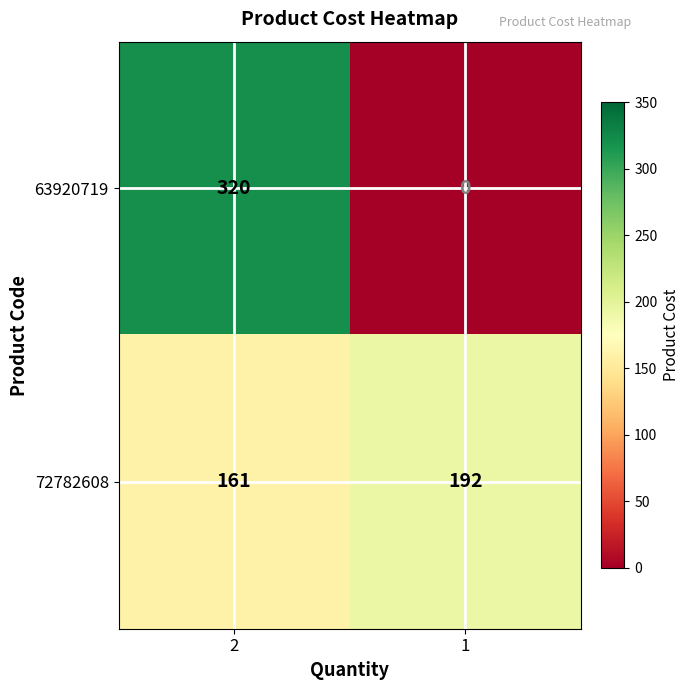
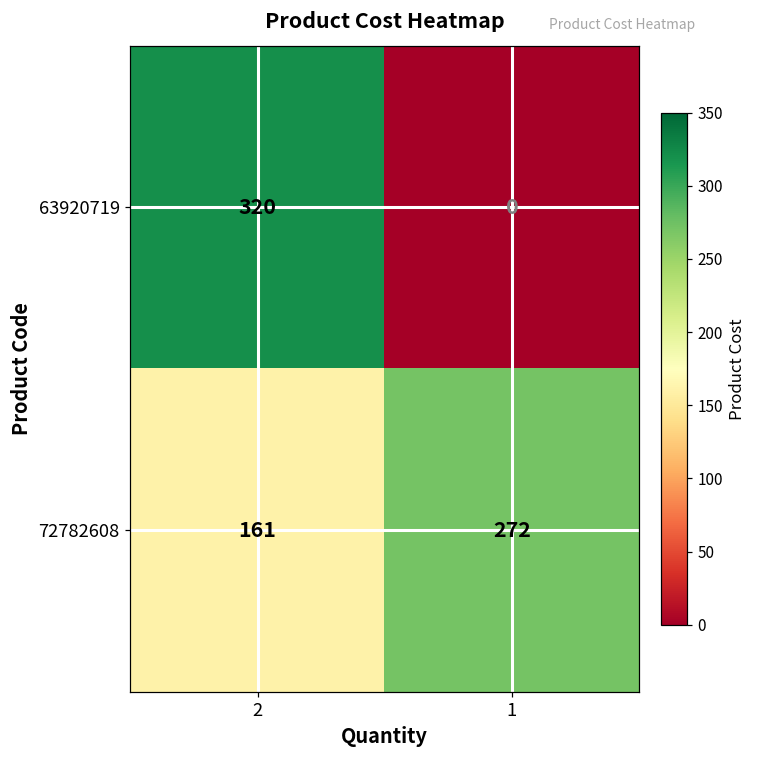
  {
    "63920719": {
      "2": 320,
      "1": 0
    },
    "72782608": {
      "2": 161,
-     "1": 192
+     "1": 272
    }
  }
